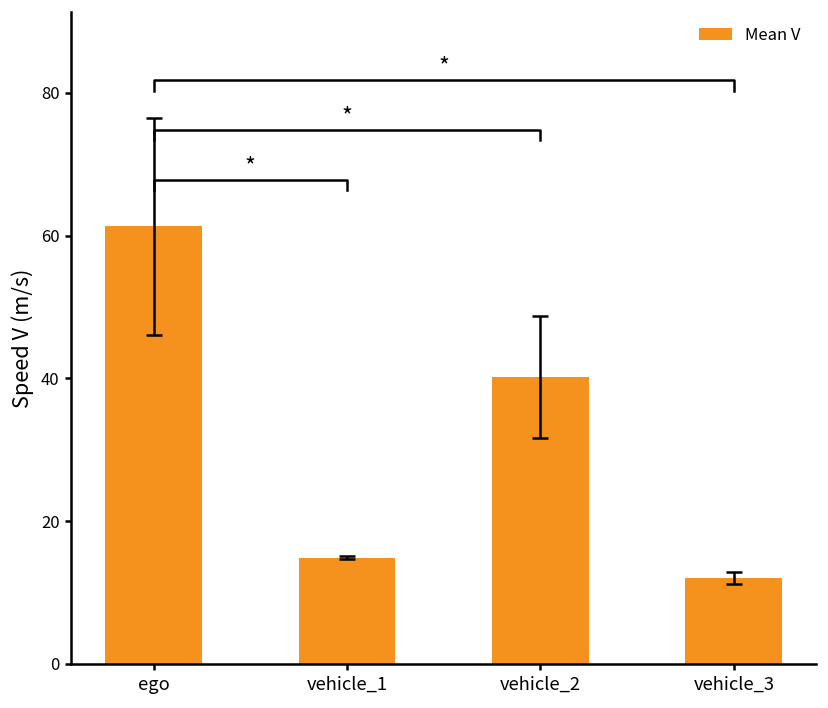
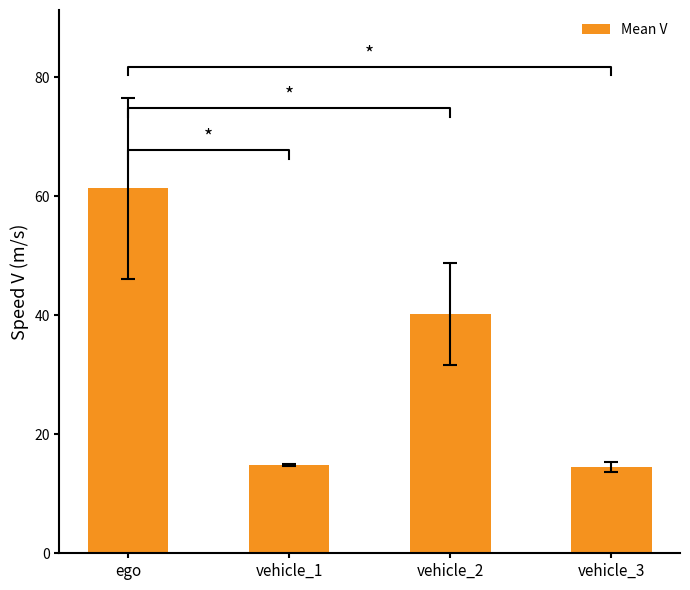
  {
    "Mean V": {
      "ego": 61,
      "vehicle_1": 15,
      "vehicle_2": 40,
-     "vehicle_3": 12
+     "vehicle_3": 14
    }
  }
